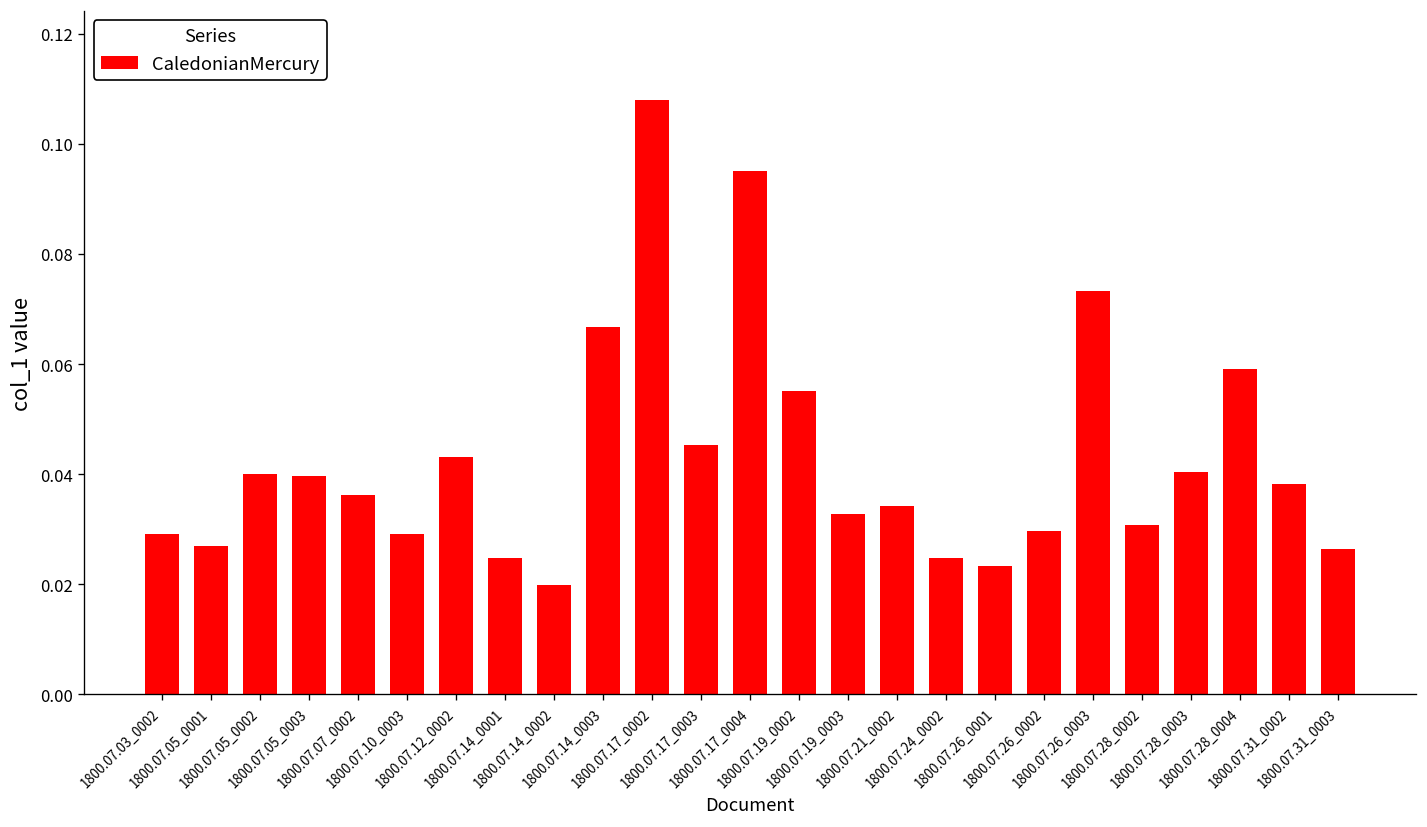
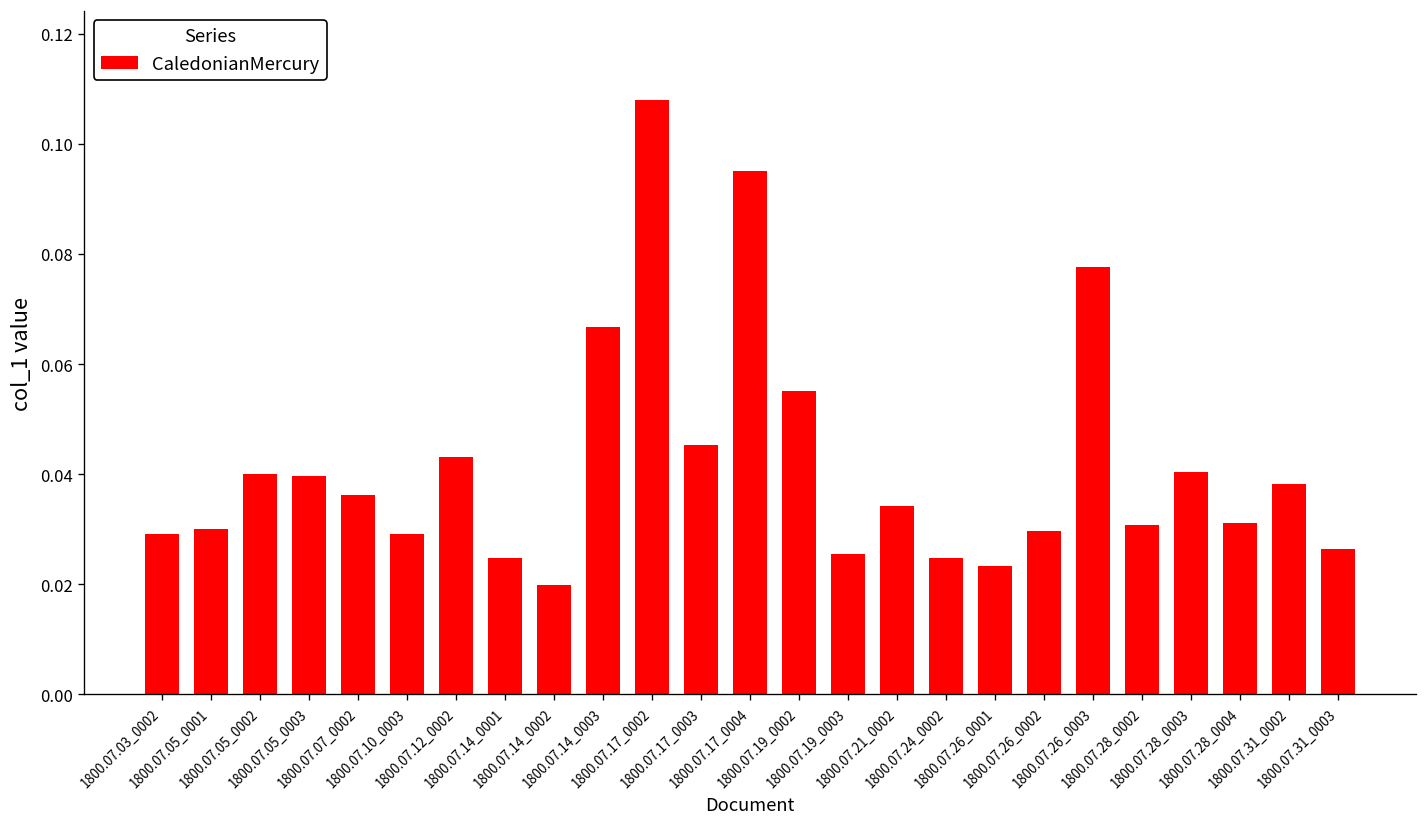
  {
    "1800.07.03_0002": 0.029,
-   "1800.07.05_0001": 0.027,
+   "1800.07.05_0001": 0.030,
    "1800.07.05_0002": 0.040,
    "1800.07.05_0003": 0.040,
    "1800.07.07_0002": 0.036,
    "1800.07.10_0003": 0.029,
    "1800.07.12_0002": 0.043,
    "1800.07.14_0001": 0.025,
    "1800.07.14_0002": 0.020,
    "1800.07.14_0003": 0.067,
    "1800.07.17_0002": 0.108,
    "1800.07.17_0003": 0.045,
    "1800.07.17_0004": 0.095,
    "1800.07.19_0002": 0.055,
-   "1800.07.19_0003": 0.033,
+   "1800.07.19_0003": 0.026,
    "1800.07.21_0002": 0.034,
    "1800.07.24_0002": 0.025,
    "1800.07.26_0001": 0.023,
    "1800.07.26_0002": 0.030,
-   "1800.07.26_0003": 0.073,
+   "1800.07.26_0003": 0.078,
    "1800.07.28_0002": 0.031,
    "1800.07.28_0003": 0.040,
-   "1800.07.28_0004": 0.059,
+   "1800.07.28_0004": 0.031,
    "1800.07.31_0002": 0.038,
    "1800.07.31_0003": 0.026
  }
